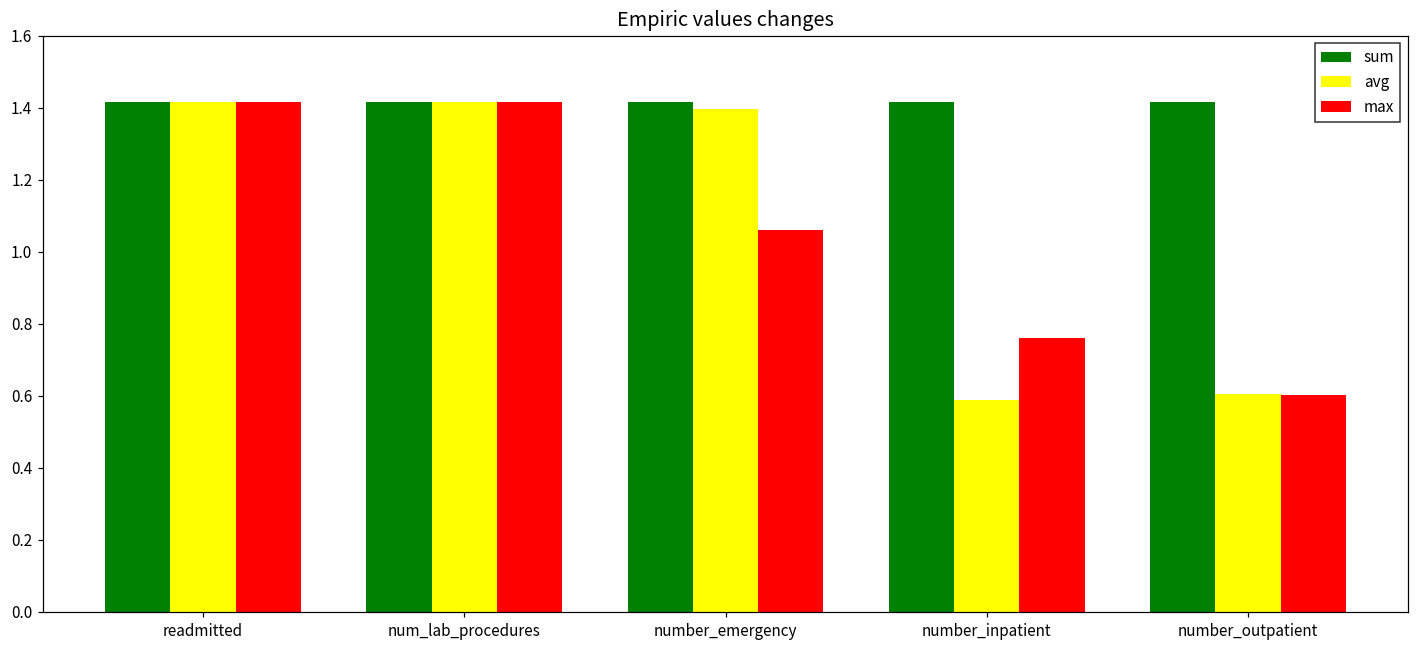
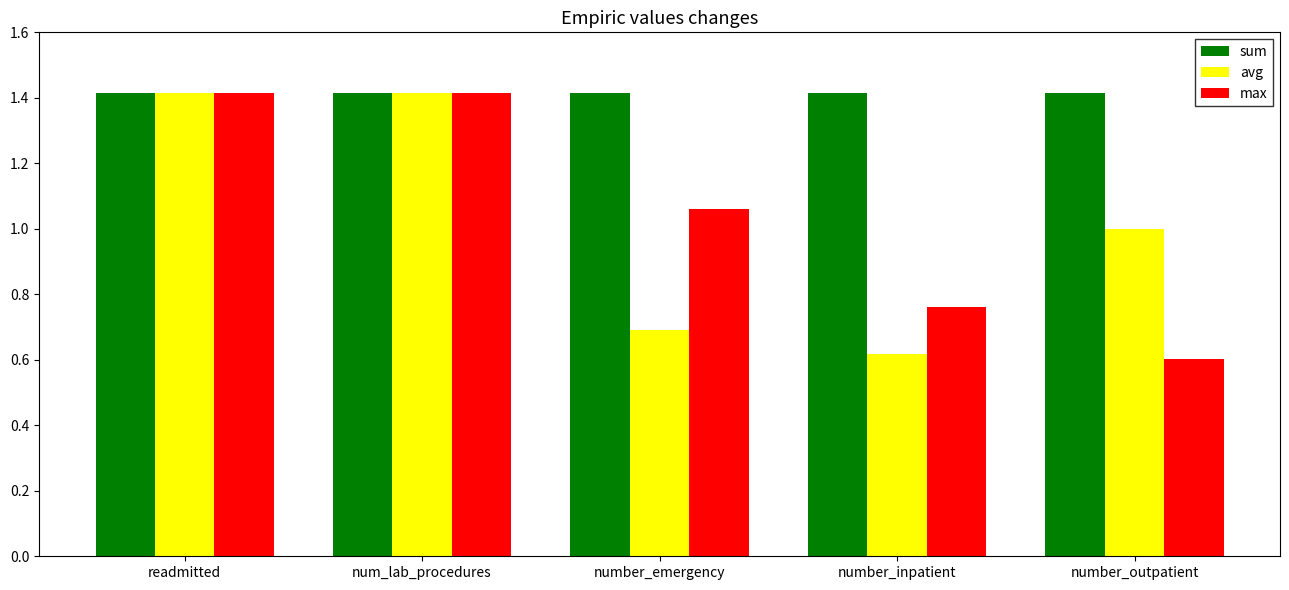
  {
    "sum": {
      "readmitted": 1.41,
      "num_lab_procedures": 1.41,
      "number_emergency": 1.41,
      "number_inpatient": 1.41,
      "number_outpatient": 1.41
    },
    "avg": {
      "readmitted": 1.41,
      "num_lab_procedures": 1.41,
-     "number_emergency": 1.40,
-     "number_inpatient": 0.59,
-     "number_outpatient": 0.60
+     "number_emergency": 0.69,
+     "number_inpatient": 0.62,
+     "number_outpatient": 1.00
    },
    "max": {
      "readmitted": 1.41,
      "num_lab_procedures": 1.41,
      "number_emergency": 1.06,
      "number_inpatient": 0.76,
      "number_outpatient": 0.60
    }
  }
